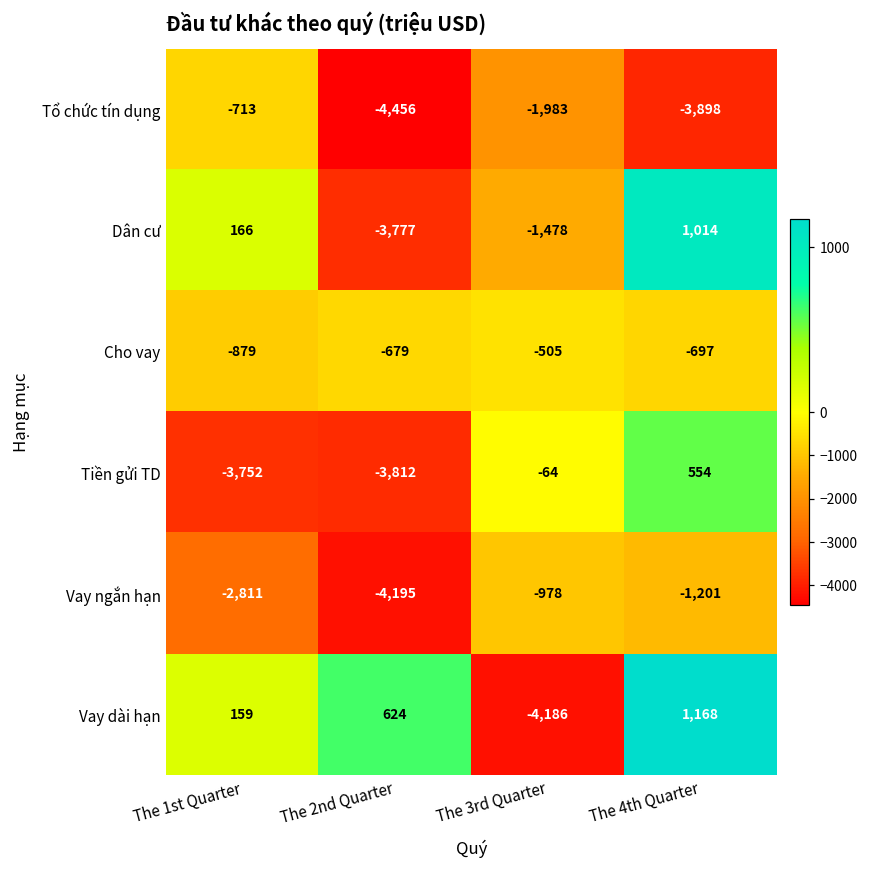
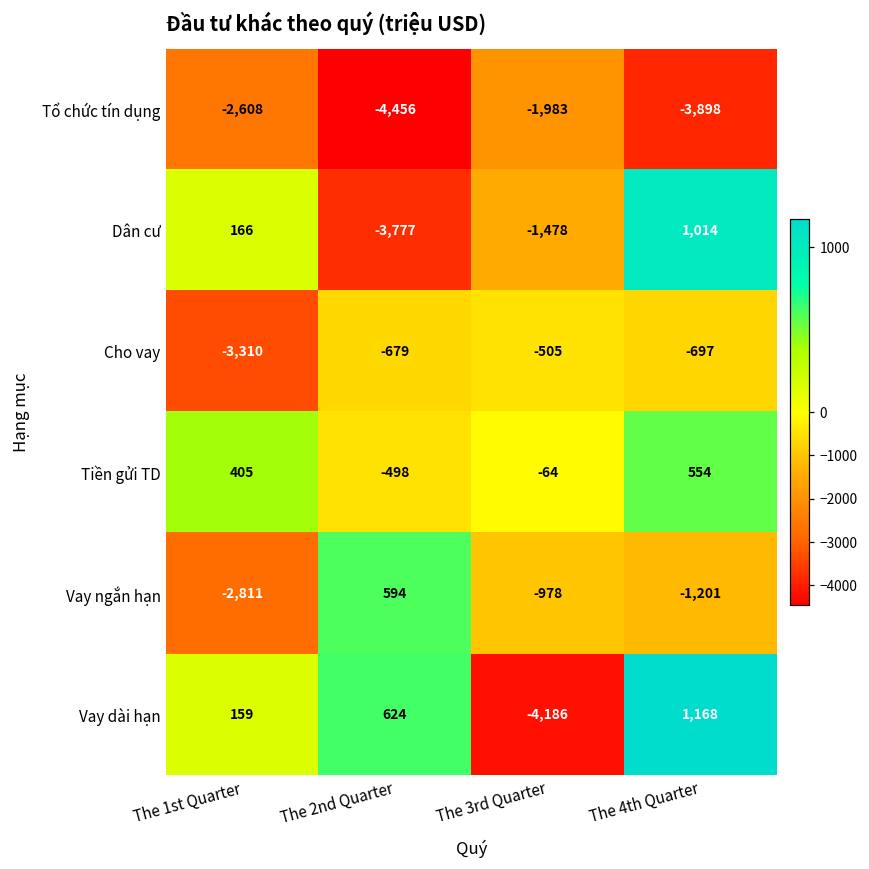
  {
    "Tổ chức tín dụng": {
-     "The 1st Quarter": "-713",
+     "The 1st Quarter": "-2,608",
      "The 2nd Quarter": "-4,456",
      "The 3rd Quarter": "-1,983",
      "The 4th Quarter": "-3,898"
    },
    "Dân cư": {
      "The 1st Quarter": "166",
      "The 2nd Quarter": "-3,777",
      "The 3rd Quarter": "-1,478",
      "The 4th Quarter": "1,014"
    },
    "Cho vay": {
-     "The 1st Quarter": "-879",
+     "The 1st Quarter": "-3,310",
      "The 2nd Quarter": "-679",
      "The 3rd Quarter": "-505",
      "The 4th Quarter": "-697"
    },
    "Tiền gửi TD": {
-     "The 1st Quarter": "-3,752",
-     "The 2nd Quarter": "-3,812",
+     "The 1st Quarter": "405",
+     "The 2nd Quarter": "-498",
      "The 3rd Quarter": "-64",
      "The 4th Quarter": "554"
    },
    "Vay ngắn hạn": {
      "The 1st Quarter": "-2,811",
-     "The 2nd Quarter": "-4,195",
+     "The 2nd Quarter": "594",
      "The 3rd Quarter": "-978",
      "The 4th Quarter": "-1,201"
    },
    "Vay dài hạn": {
      "The 1st Quarter": "159",
      "The 2nd Quarter": "624",
      "The 3rd Quarter": "-4,186",
      "The 4th Quarter": "1,168"
    }
  }
